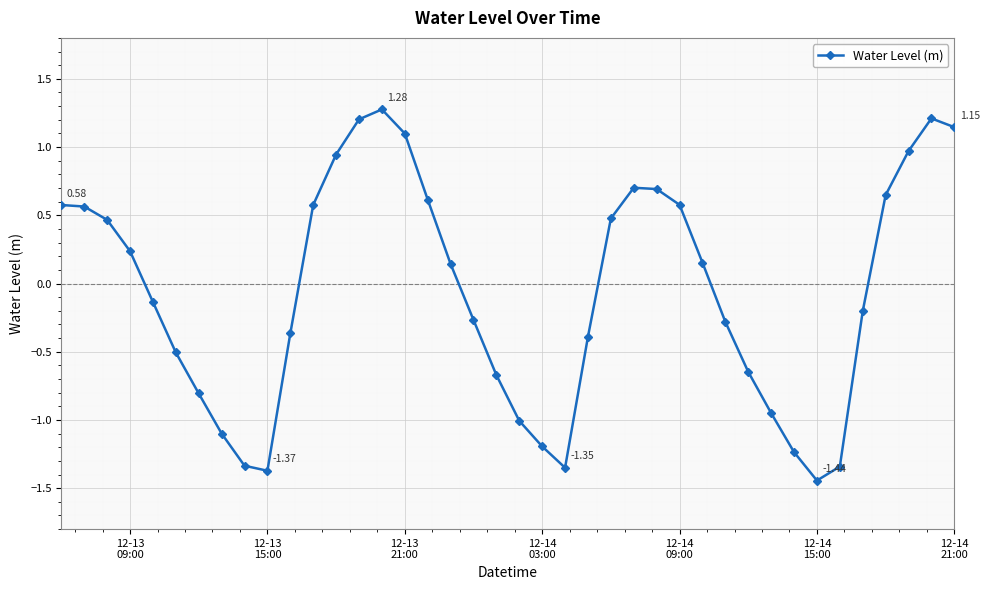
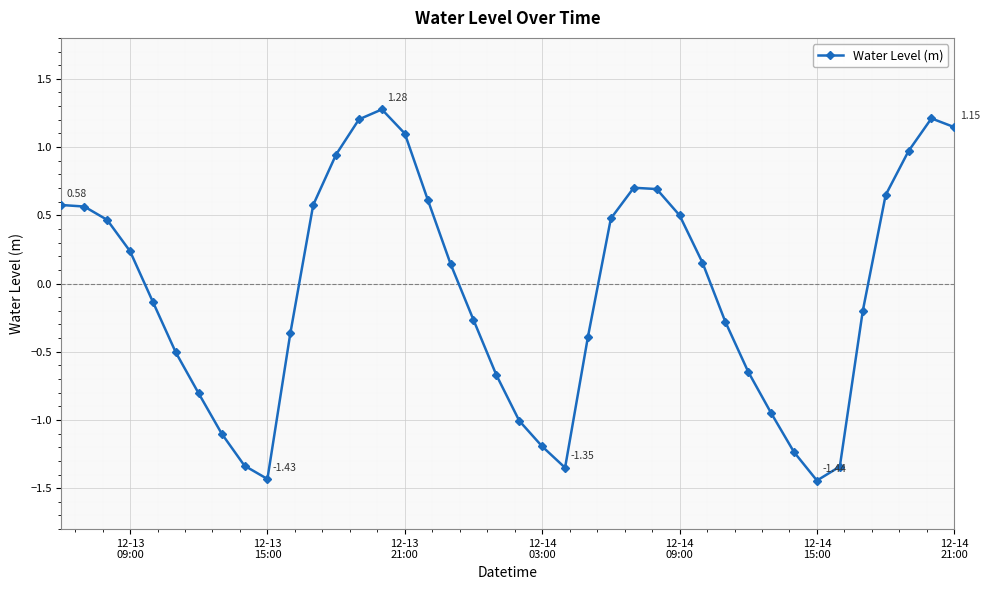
  {
-   "12-13 15:00": -1.37,
-   "12-14 09:00": 0.58,
+   "12-13 15:00": -1.43,
+   "12-14 09:00": 0.50,
    "12-14 21:00": 1.15
  }
